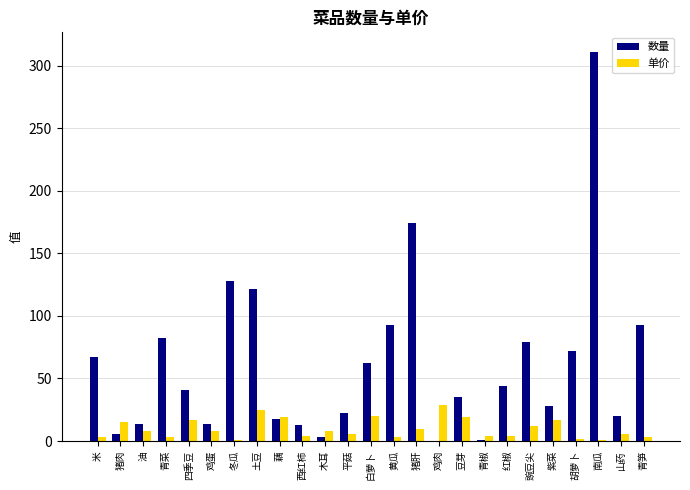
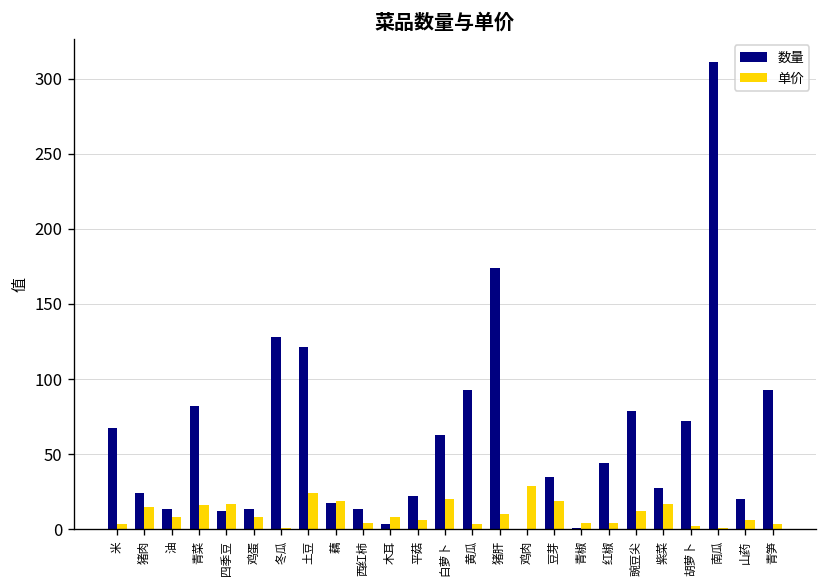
  {
    "数量": {
      "米": 67,
-     "猪肉": 5,
+     "猪肉": 24,
      "油": 13,
      "青菜": 82,
-     "四季豆": 41,
+     "四季豆": 12,
      "鸡蛋": 13,
      "冬瓜": 128,
      "土豆": 122,
      "藕": 18,
      "西红柿": 13,
      "木耳": 3,
      "平菇": 22,
      "白萝卜": 63,
      "黄瓜": 93,
      "猪肝": 174,
      "豆芽": 35,
      "红椒": 44,
      "豌豆尖": 79,
      "紫菜": 28,
      "胡萝卜": 72,
      "南瓜": 311,
      "山药": 20,
      "青笋": 93
    },
    "单价": {
      "米": 3,
      "猪肉": 15,
      "油": 8,
-     "青菜": 3,
+     "青菜": 16,
      "四季豆": 17,
      "鸡蛋": 8,
      "土豆": 24,
      "藕": 19,
      "西红柿": 4,
      "木耳": 8,
      "平菇": 6,
      "白萝卜": 20,
      "黄瓜": 4,
      "猪肝": 10,
      "鸡肉": 29,
      "豆芽": 19,
      "青椒": 4,
      "红椒": 4,
      "豌豆尖": 12,
      "紫菜": 17,
      "胡萝卜": 2,
      "山药": 6,
      "青笋": 4
    }
  }
